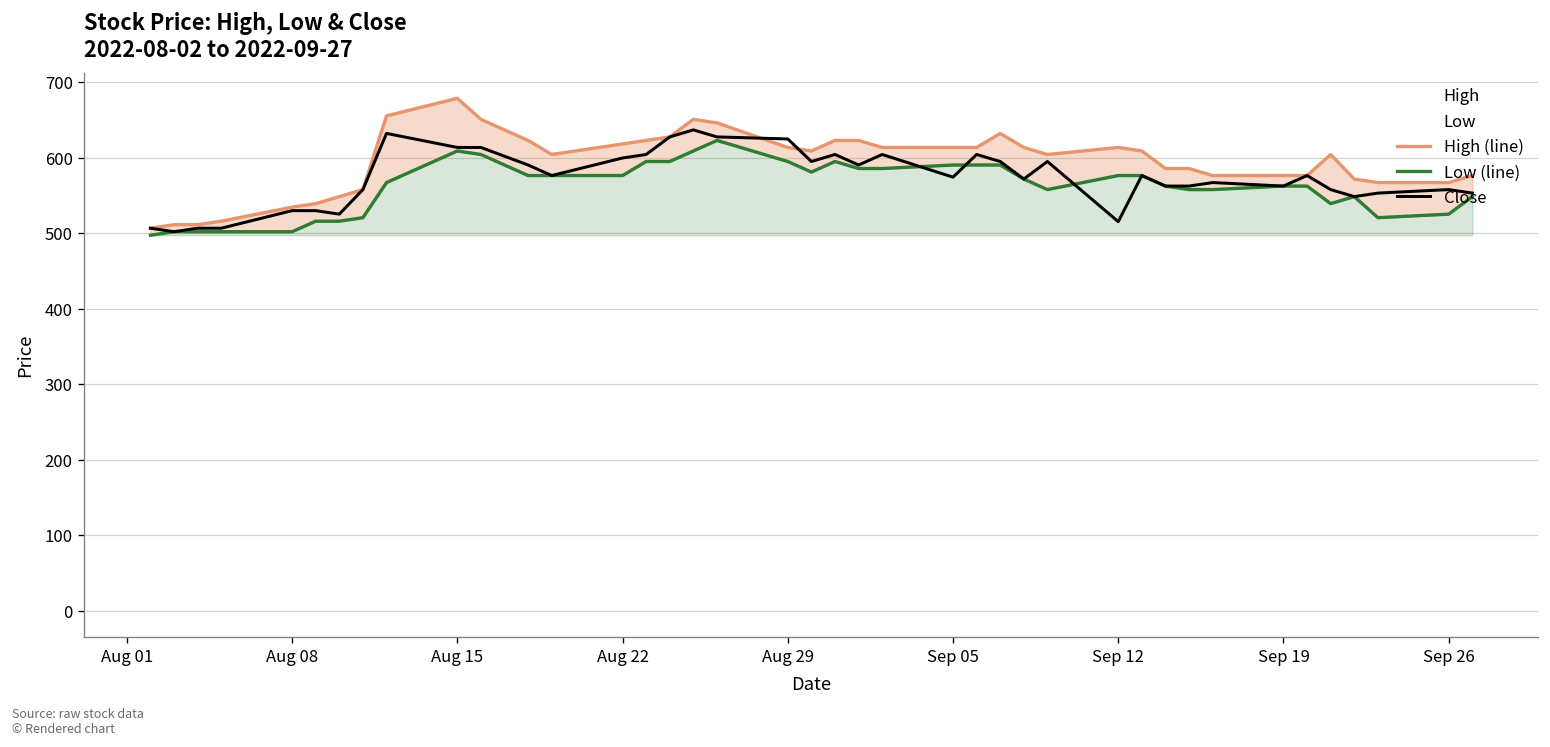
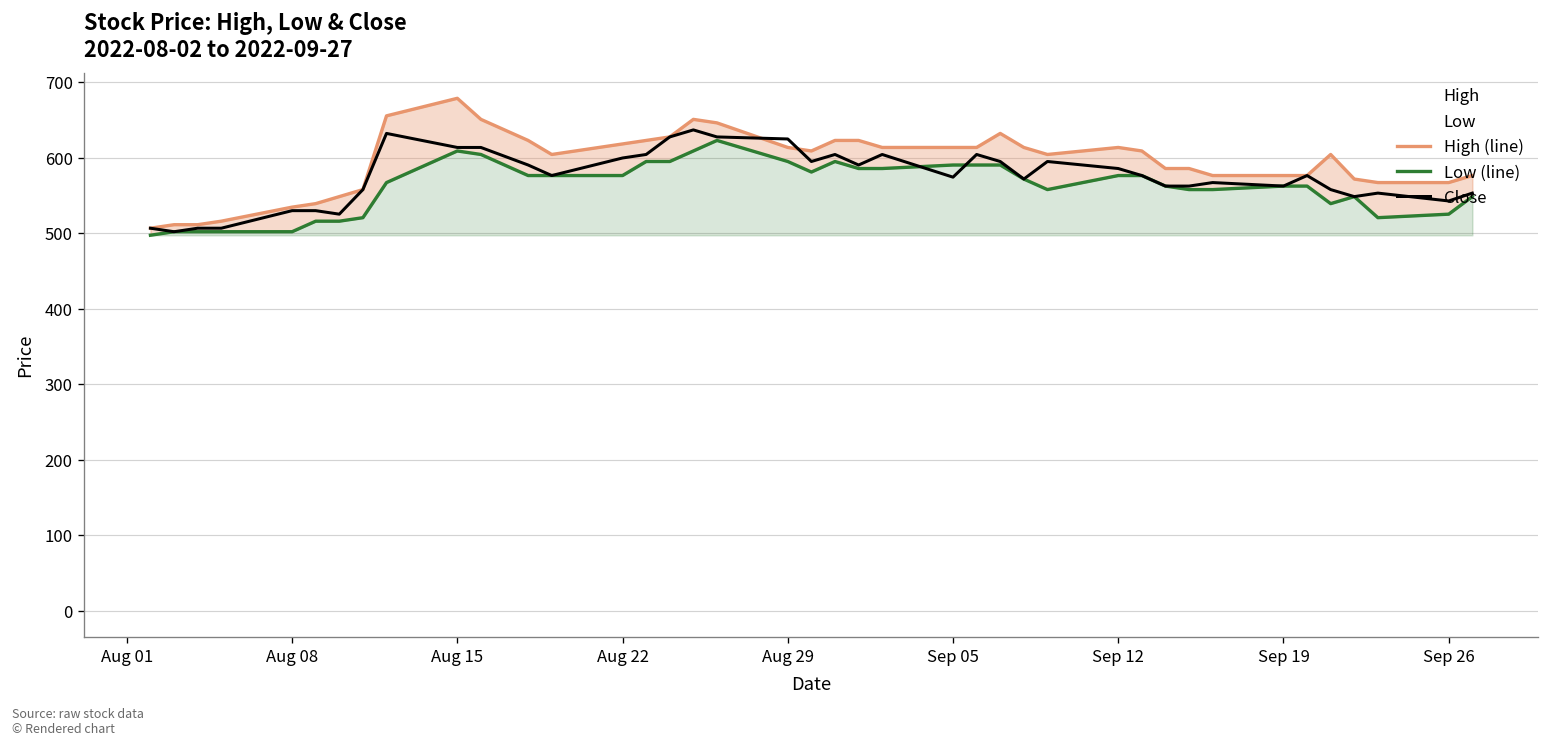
  {
    "Close": {
      "Aug 08": 530,
      "Aug 15": 610,
      "Aug 22": 600,
      "Aug 29": 620,
      "Sep 05": 570,
-     "Sep 12": 520,
-     "Sep 26": 560
+     "Sep 12": 590,
+     "Sep 26": 540
    }
  }
